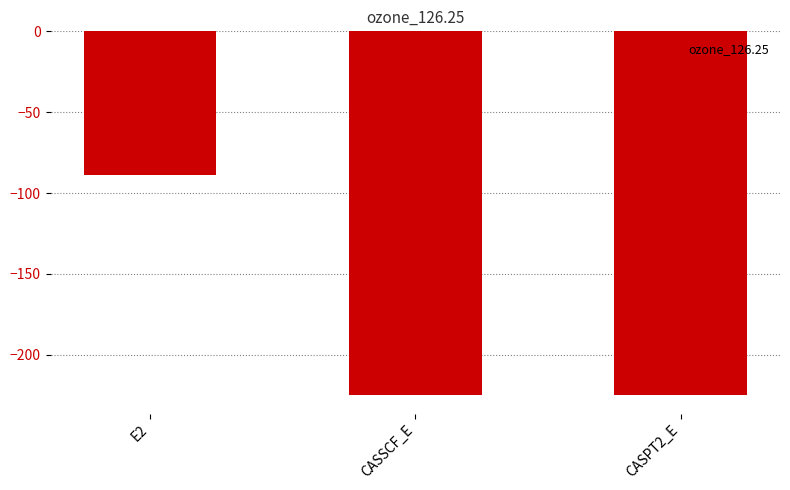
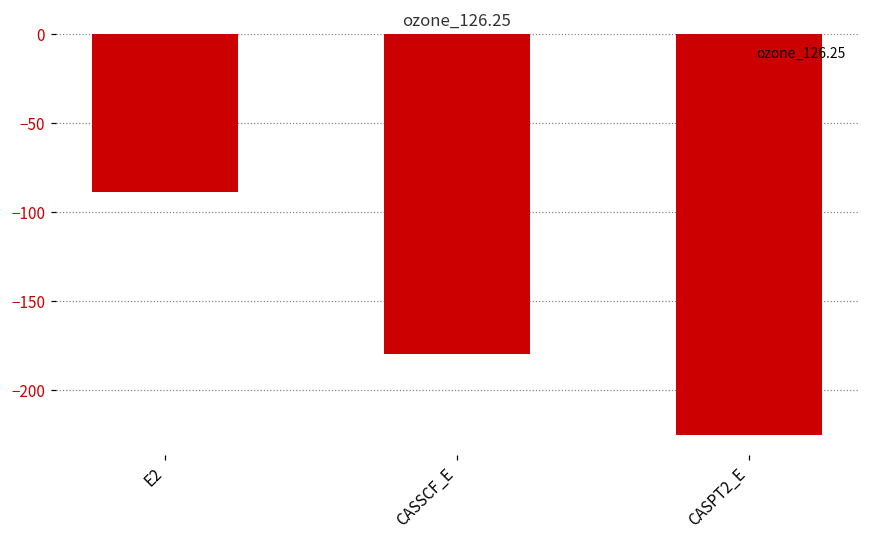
  {
    "E2": -89,
-   "CASSCF_E": -225,
+   "CASSCF_E": -179,
    "CASPT2_E": -225
  }
